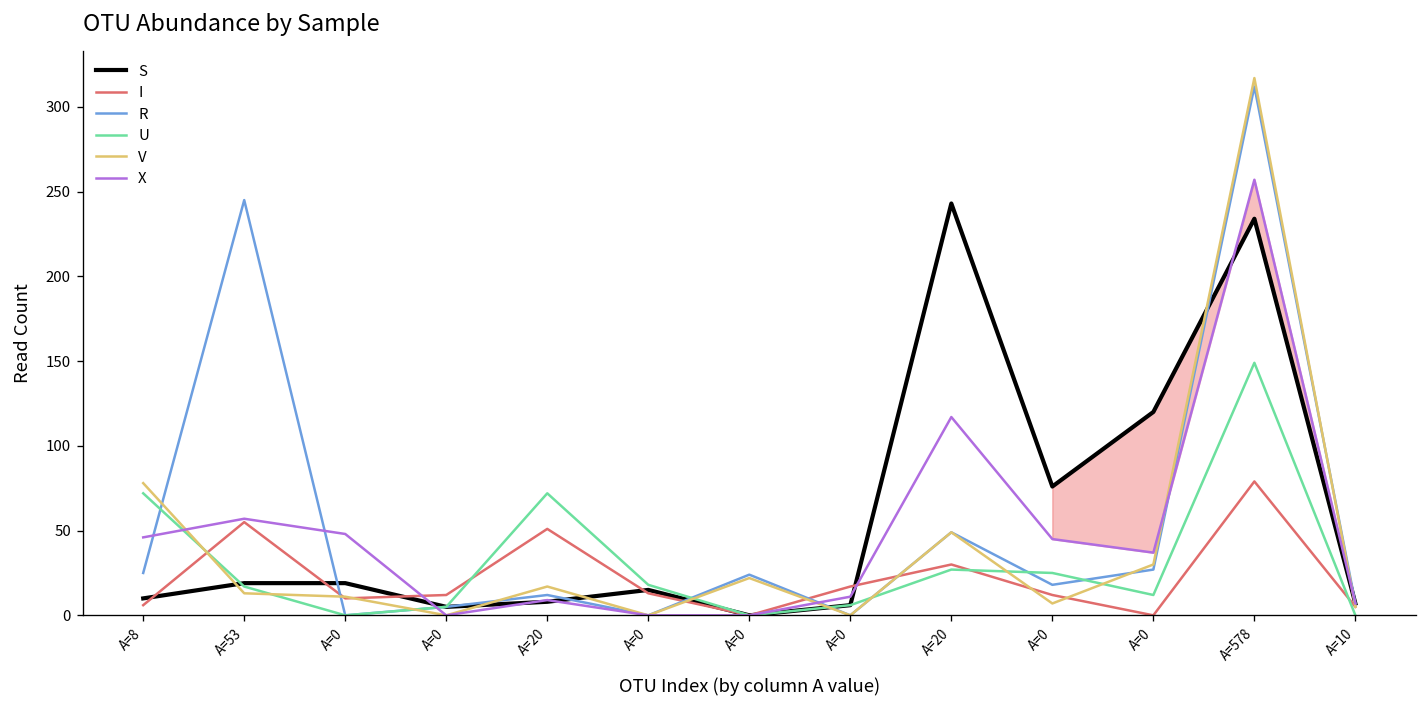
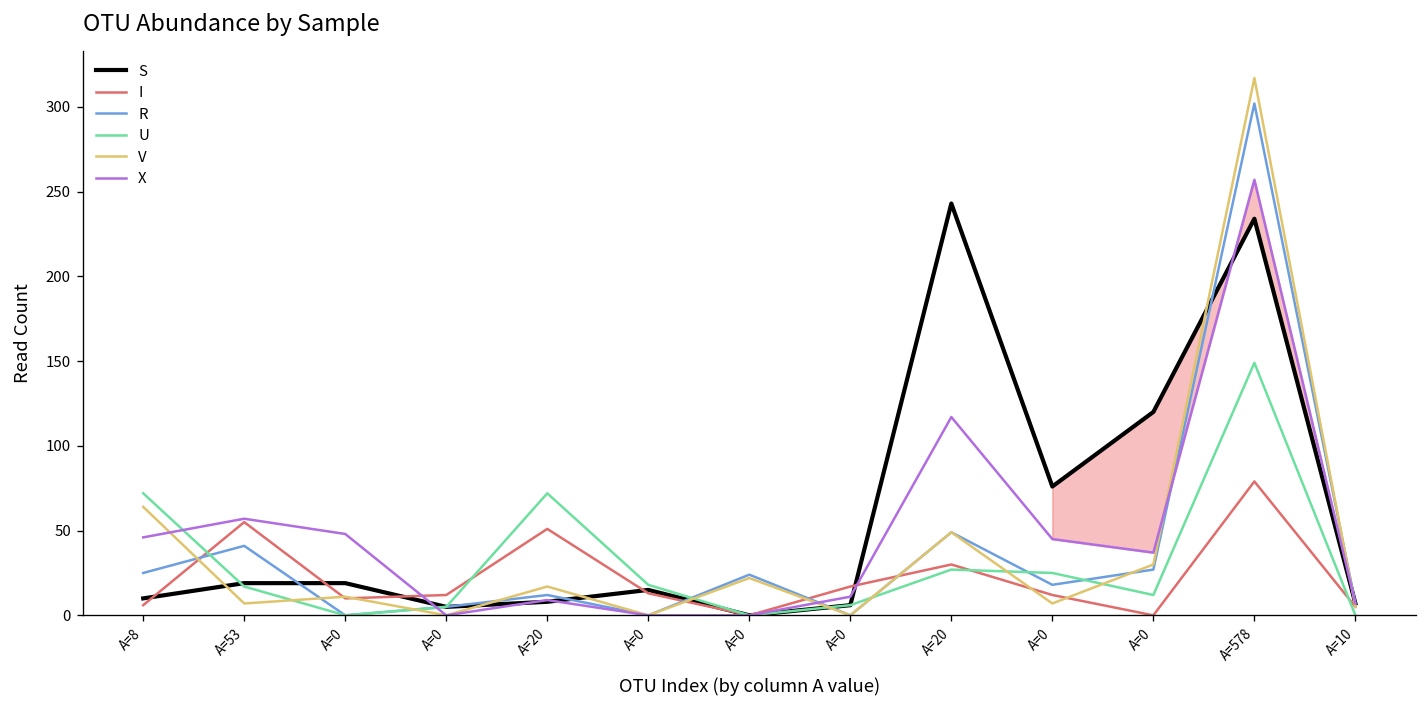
  {
    "S": {
      "A=8": 10,
      "A=53": 19,
      "A=578": 234
    },
    "R": {
      "A=8": 25,
-     "A=53": 245,
-     "A=578": 312
+     "A=53": 41,
+     "A=578": 302
    },
    "U": {
      "A=8": 72,
      "A=53": 17,
      "A=578": 149,
      "A=10": 0
    },
    "V": {
-     "A=8": 78,
-     "A=53": 13,
+     "A=8": 64,
+     "A=53": 7,
      "A=578": 317
    },
    "X": {
      "A=8": 46,
      "A=53": 57
    }
  }
